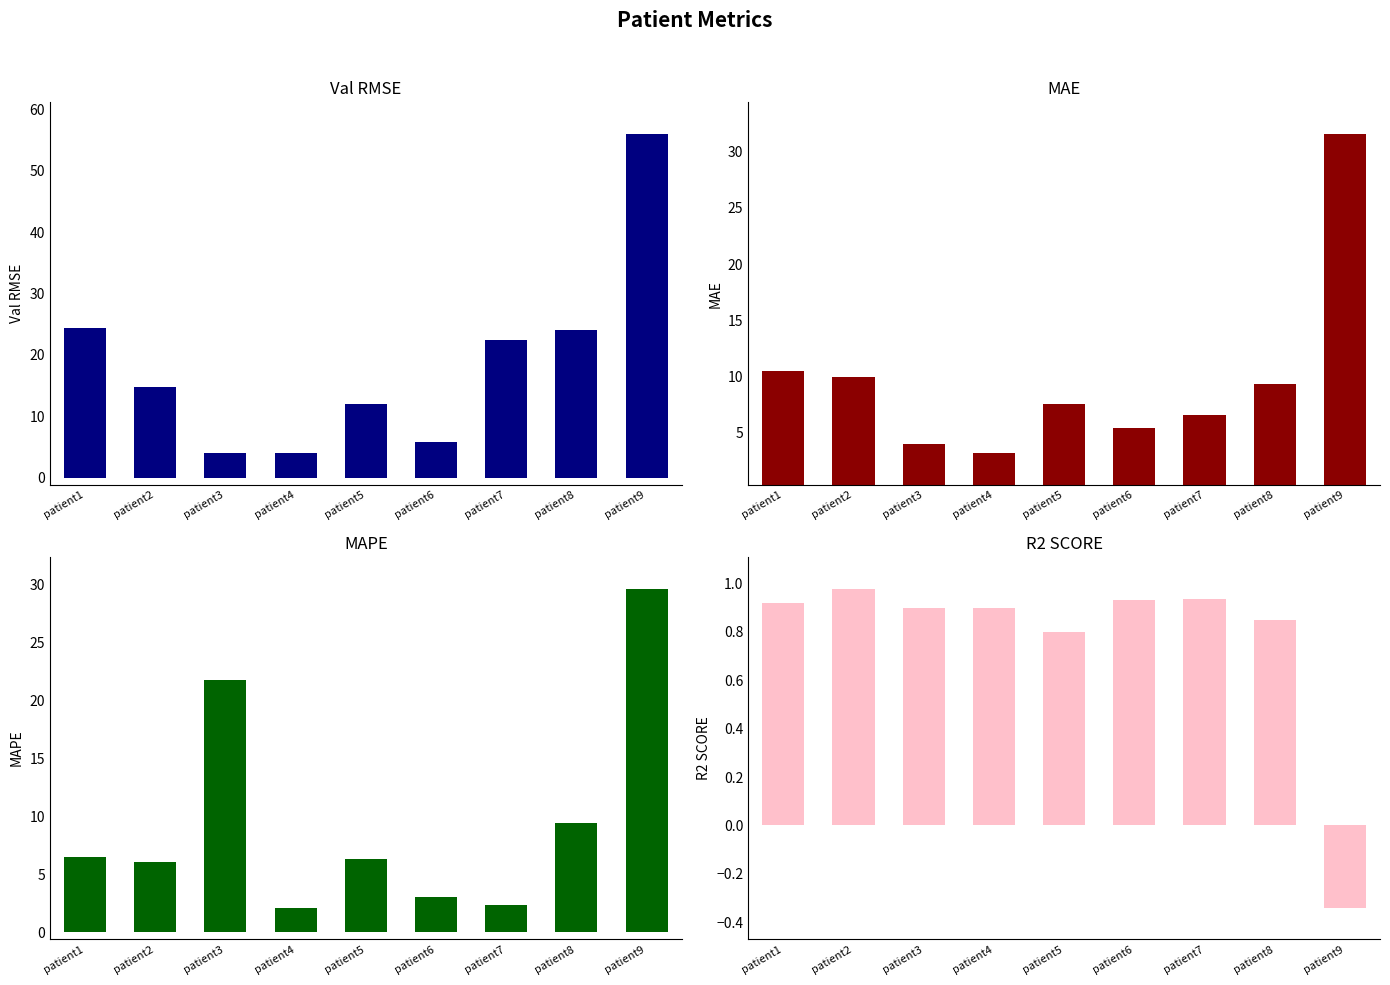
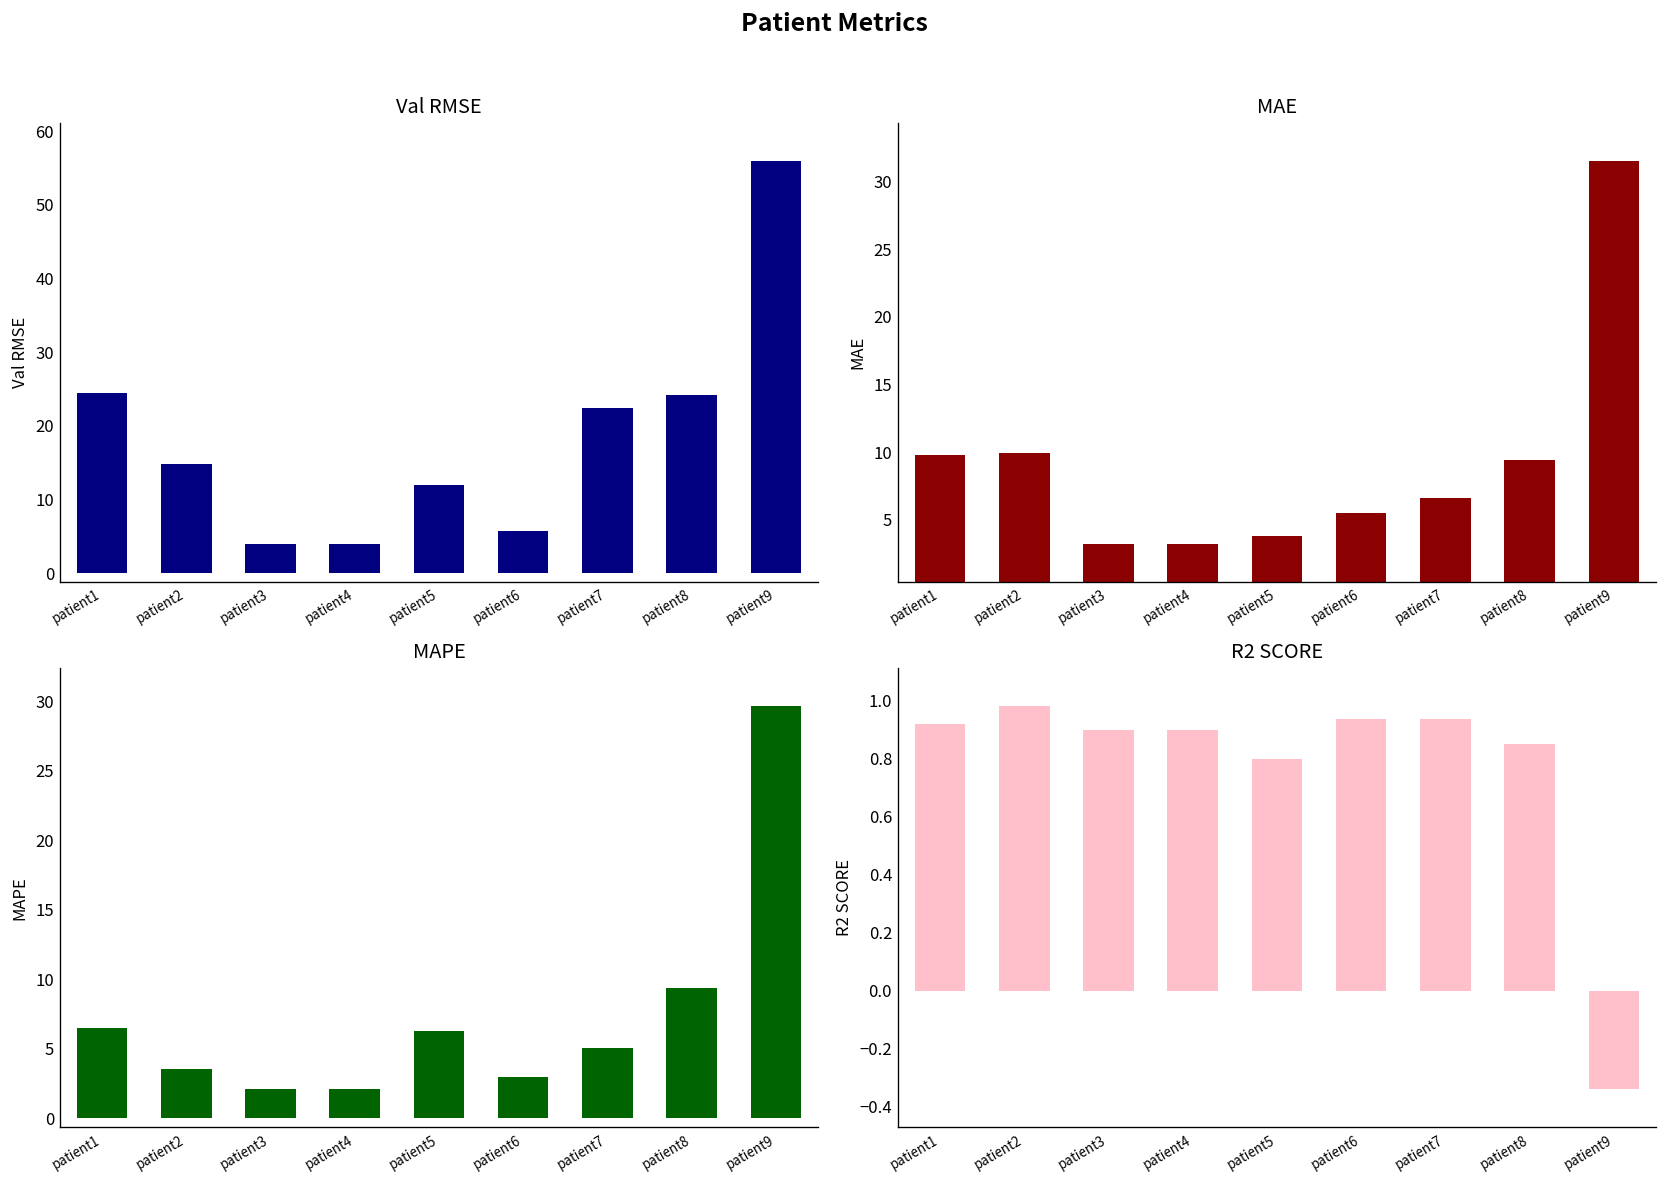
  {
    "Val RMSE": {
      "patient1": 24,
      "patient2": 15,
      "patient3": 4,
      "patient4": 4,
      "patient5": 12,
      "patient6": 6,
      "patient7": 22,
      "patient8": 24,
      "patient9": 56
    },
    "MAE": {
-     "patient1": 10.5,
+     "patient1": 9.8,
      "patient2": 9.9,
-     "patient3": 4.0,
+     "patient3": 3.2,
      "patient4": 3.2,
-     "patient5": 7.6,
+     "patient5": 3.8,
      "patient6": 5.5,
      "patient7": 6.6,
      "patient8": 9.4,
      "patient9": 31.5
    },
    "MAPE": {
      "patient1": 6.5,
-     "patient2": 6.0,
-     "patient3": 21.8,
+     "patient2": 3.5,
+     "patient3": 2.1,
      "patient4": 2.1,
      "patient5": 6.3,
      "patient6": 3.0,
-     "patient7": 2.3,
+     "patient7": 5.0,
      "patient8": 9.4,
      "patient9": 29.6
    },
    "R2 SCORE": {
      "patient1": 0.92,
      "patient2": 0.98,
      "patient3": 0.90,
      "patient4": 0.90,
      "patient5": 0.80,
      "patient6": 0.93,
      "patient7": 0.94,
      "patient8": 0.85,
      "patient9": -0.34
    }
  }
